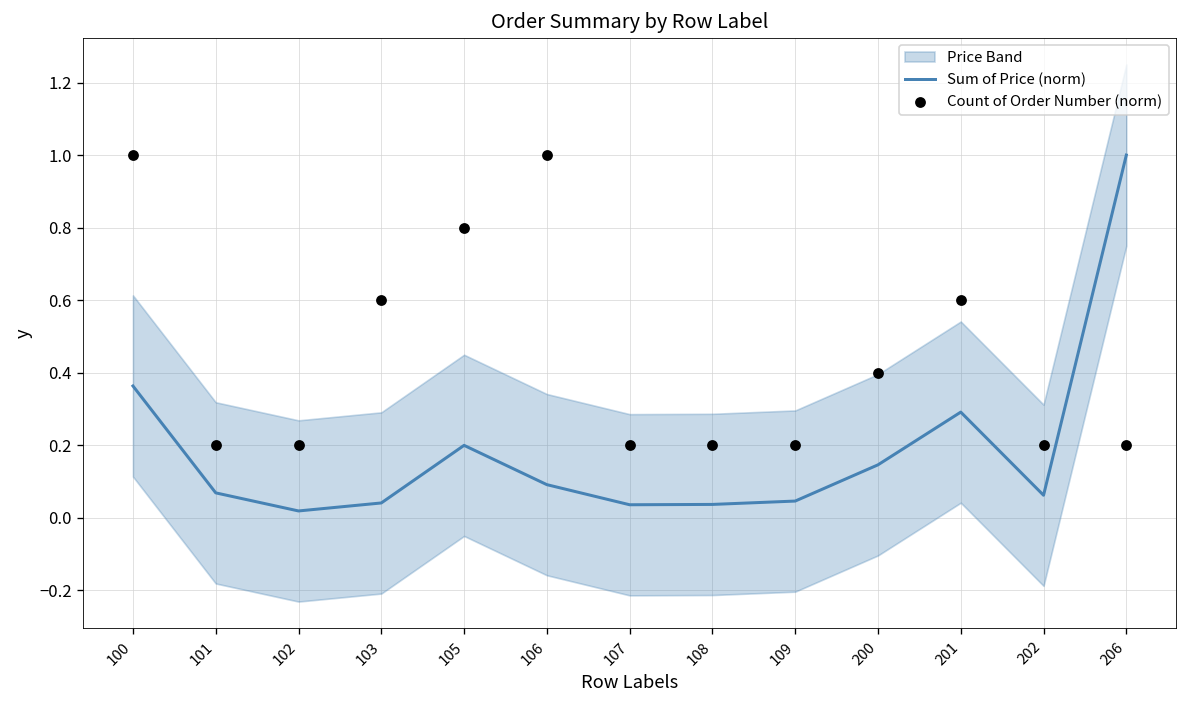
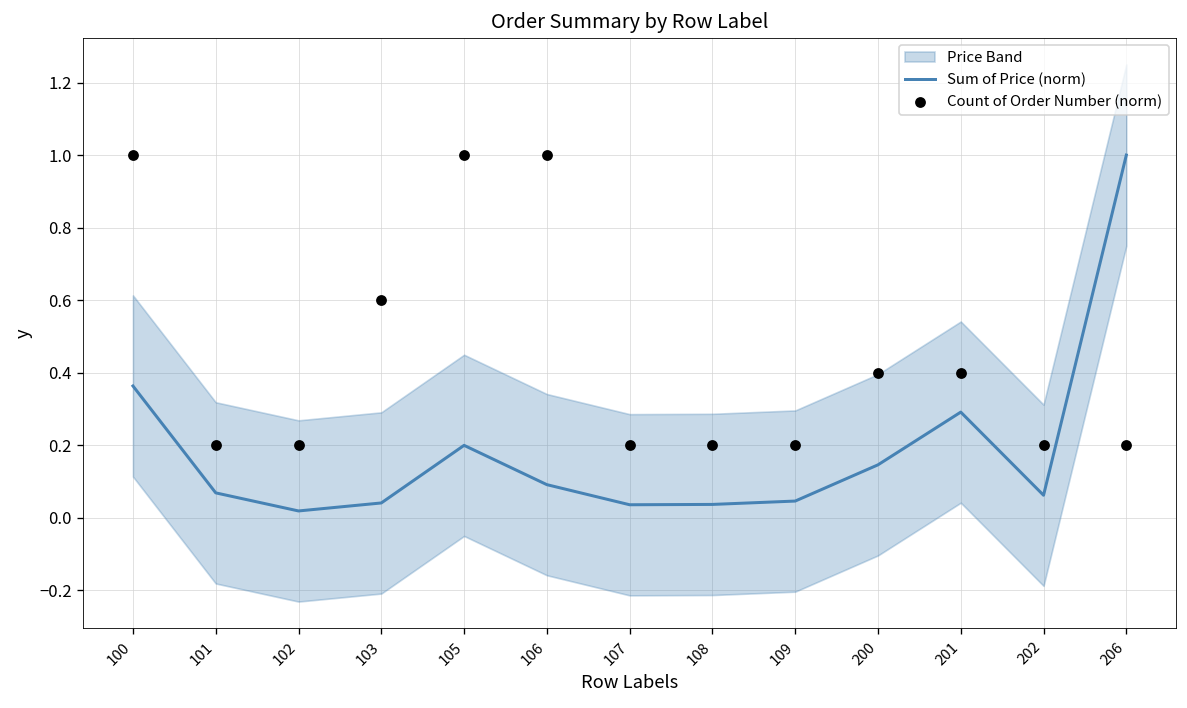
  {
    "Count of Order Number (norm)": {
-     "105": 0.80,
-     "201": 0.60
+     "105": 1.00,
+     "201": 0.40
    }
  }
